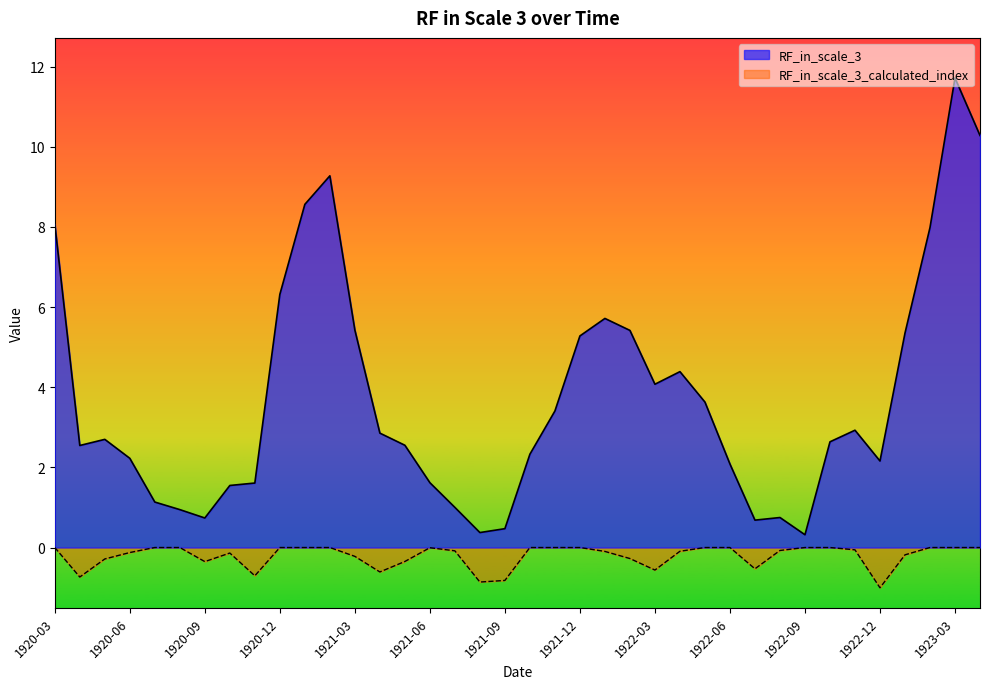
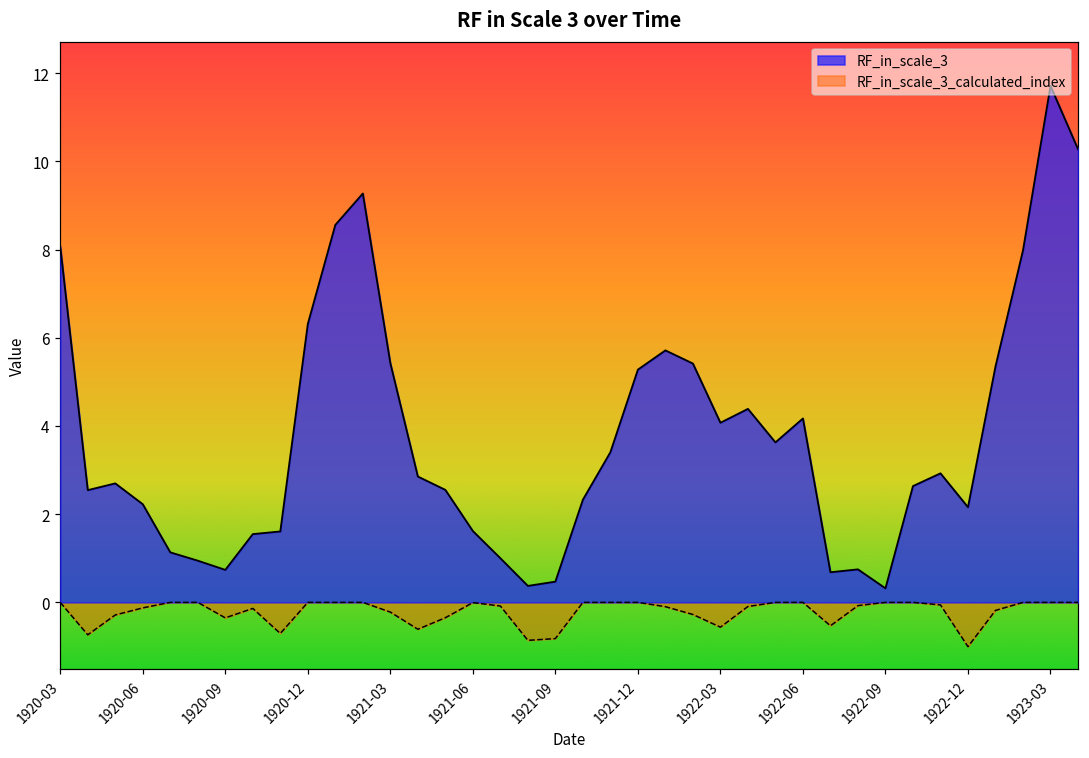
  {
    "RF_in_scale_3": {
      "1920-03": 8.1,
      "1920-06": 2.2,
      "1920-09": 0.7,
      "1920-12": 6.3,
      "1921-03": 5.4,
      "1921-06": 1.6,
      "1921-09": 0.5,
      "1921-12": 5.3,
      "1922-03": 4.1,
-     "1922-06": 2.1,
+     "1922-06": 4.2,
      "1922-09": 0.3,
      "1922-12": 2.2
    }
  }
